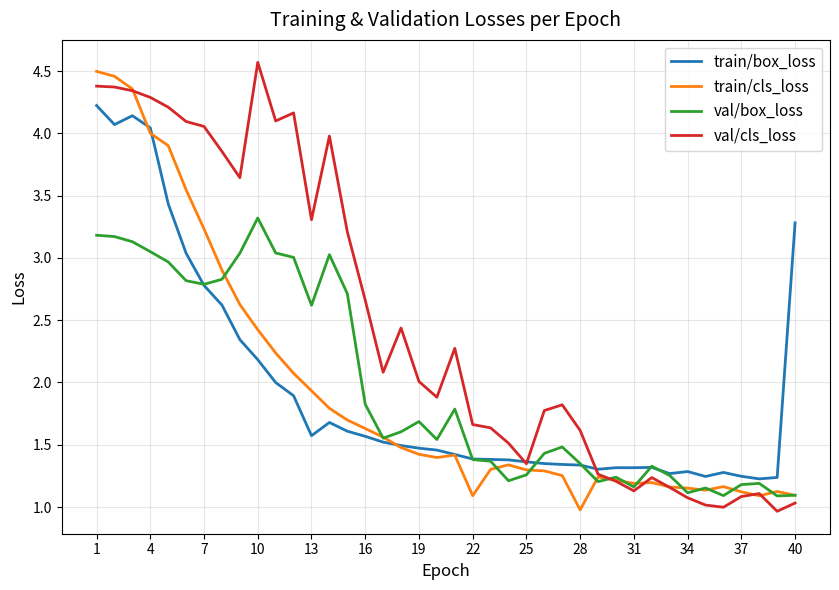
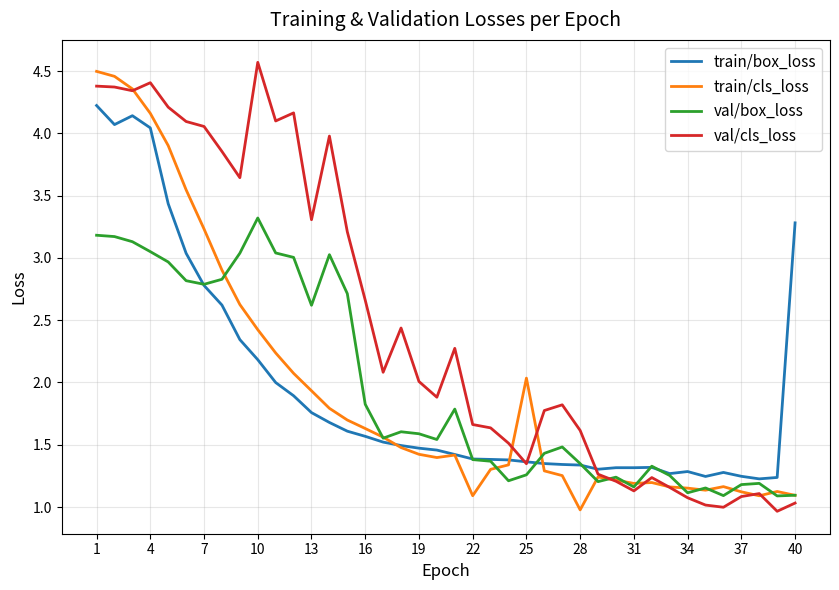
  {
    "train/box_loss": {
      "1": 4.22,
      "4": 4.04,
      "10": 2.18,
-     "13": 1.57,
+     "13": 1.76,
      "16": 1.57,
      "19": 1.47,
      "31": 1.32,
      "34": 1.28,
      "37": 1.25,
      "40": 3.28
    },
    "train/cls_loss": {
      "1": 4.50,
-     "4": 4.00,
+     "4": 4.16,
      "7": 3.23,
      "10": 2.42,
      "13": 1.93,
      "16": 1.63,
      "19": 1.42,
      "22": 1.09,
-     "25": 1.30,
+     "25": 2.03,
      "28": 0.98,
      "31": 1.19,
      "34": 1.15,
      "37": 1.12
    },
    "val/box_loss": {
      "1": 3.18,
      "4": 3.05,
      "10": 3.32,
      "13": 2.62,
      "16": 1.82,
-     "19": 1.69,
+     "19": 1.59,
      "25": 1.26,
      "31": 1.16,
      "34": 1.11,
      "37": 1.18
    },
    "val/cls_loss": {
      "1": 4.38,
-     "4": 4.29,
+     "4": 4.41,
      "7": 4.05,
      "10": 4.57,
      "13": 3.31,
      "16": 2.66,
      "19": 2.01,
      "22": 1.66,
      "28": 1.61,
      "31": 1.13,
      "34": 1.07,
      "37": 1.08,
      "40": 1.03
    }
  }
